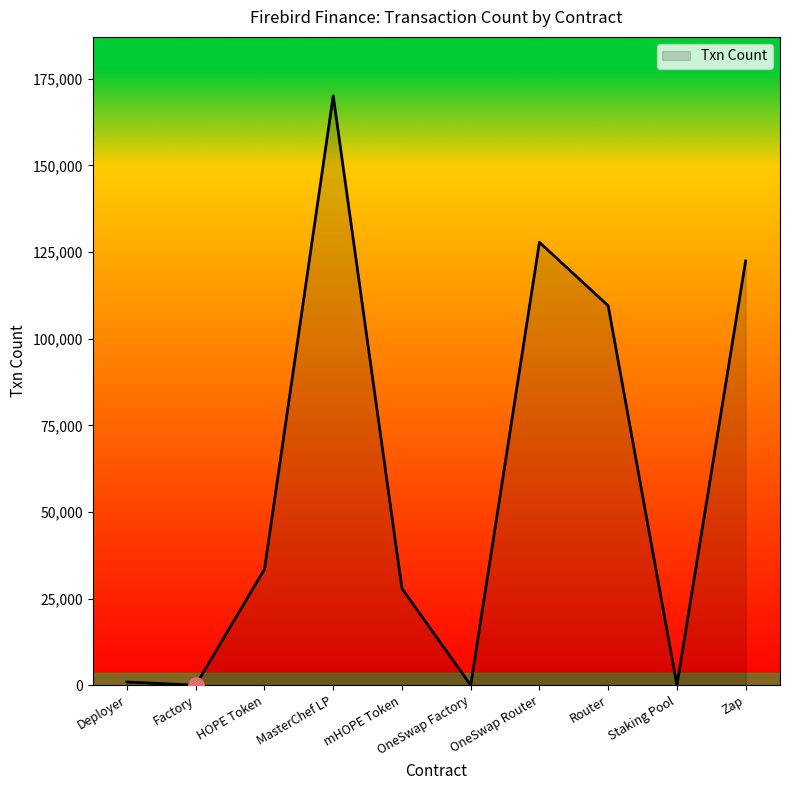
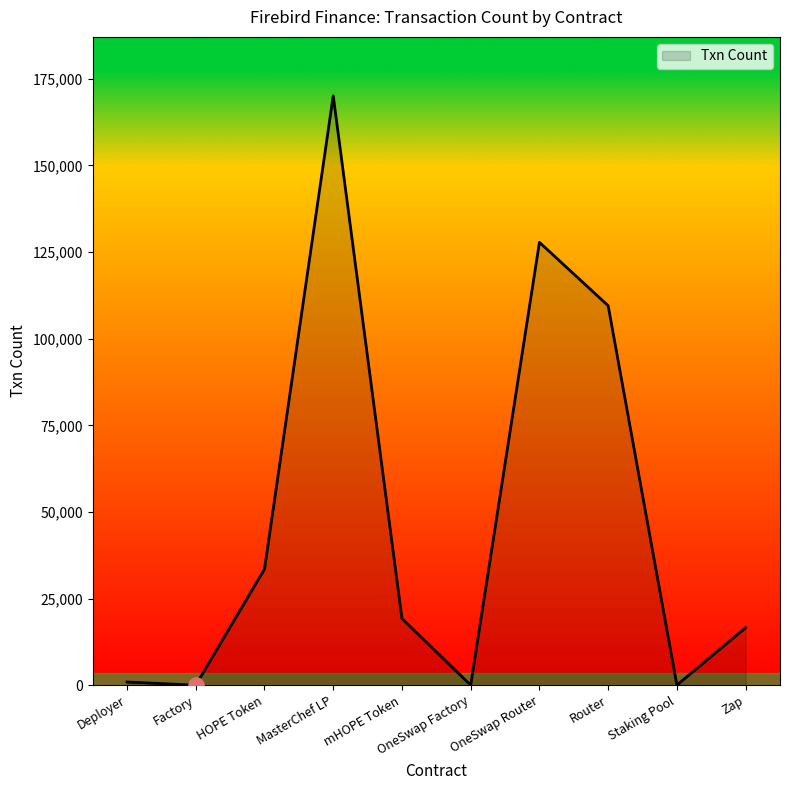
  {
    "Txn Count": {
      "HOPE Token": "33,000",
      "MasterChef LP": "170,000",
-     "mHOPE Token": "28,000",
+     "mHOPE Token": "19,000",
      "OneSwap Router": "128,000",
      "Router": "110,000",
-     "Zap": "122,000"
+     "Zap": "17,000"
    }
  }
